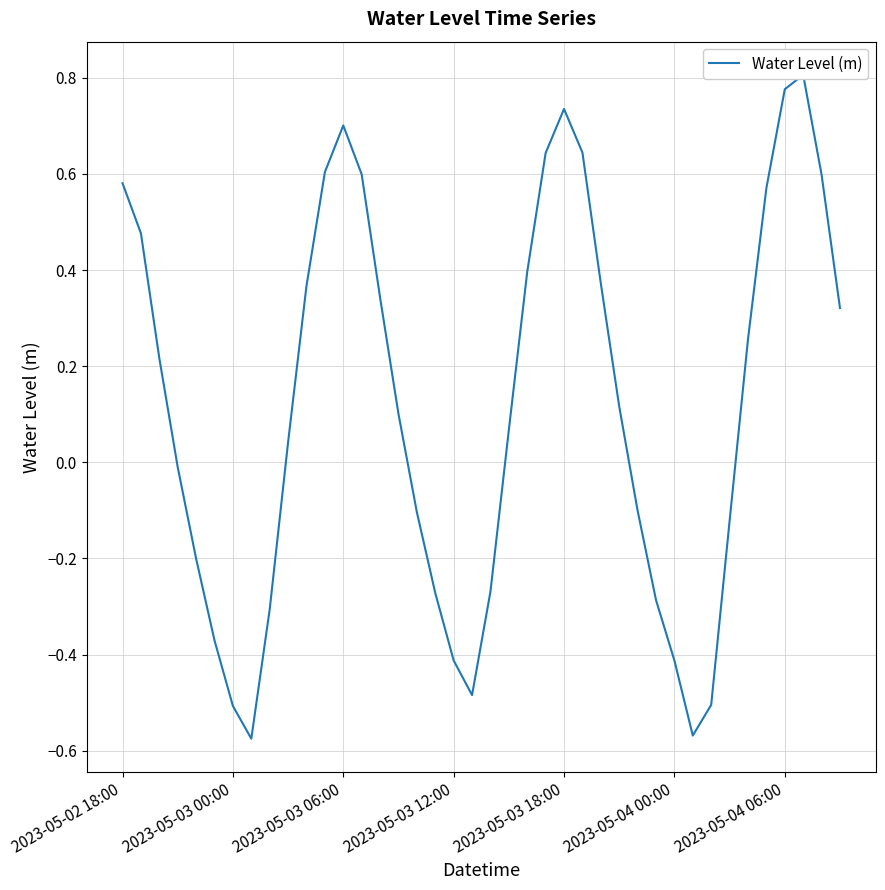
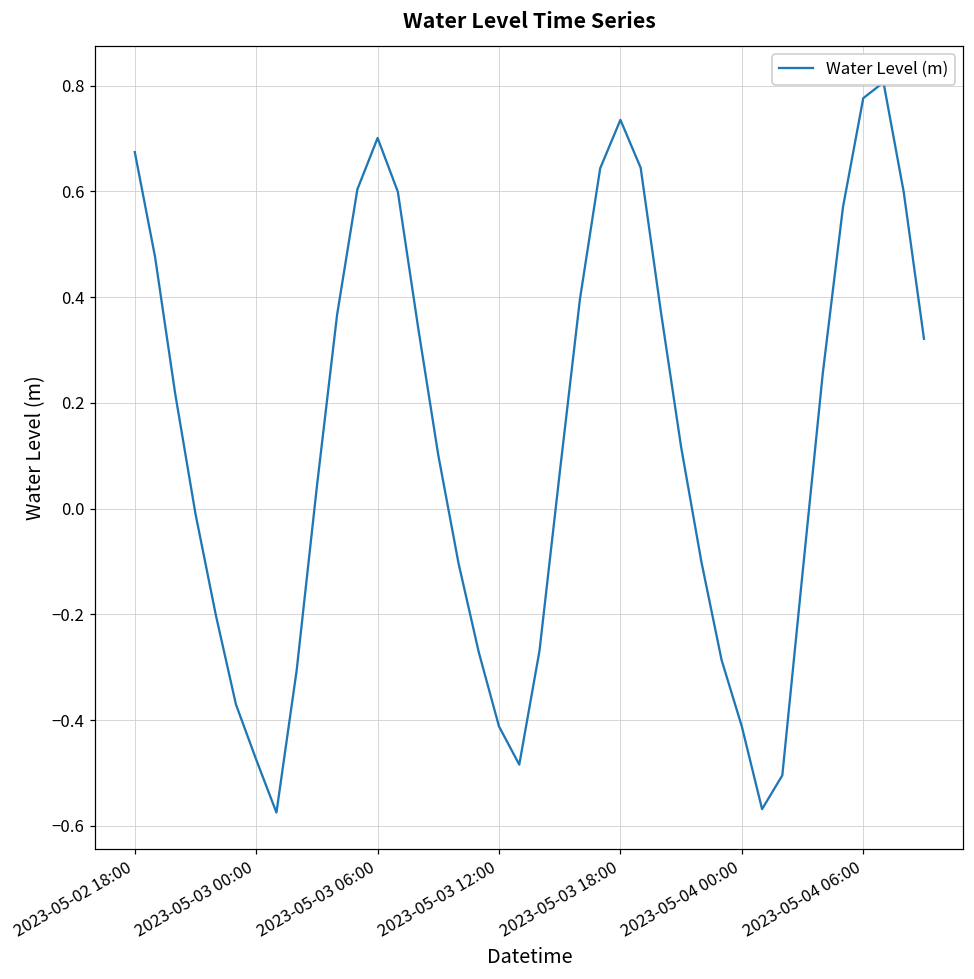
  {
-   "2023-05-02 18:00": 0.58,
-   "2023-05-03 00:00": -0.51,
+   "2023-05-02 18:00": 0.67,
+   "2023-05-03 00:00": -0.47,
    "2023-05-03 06:00": 0.70,
    "2023-05-03 12:00": -0.41,
    "2023-05-03 18:00": 0.74,
    "2023-05-04 00:00": -0.41,
    "2023-05-04 06:00": 0.78
  }
